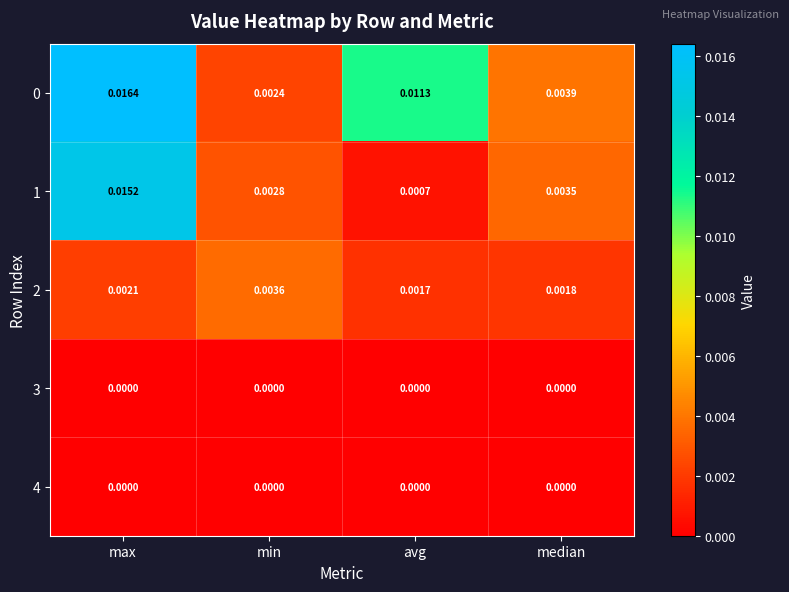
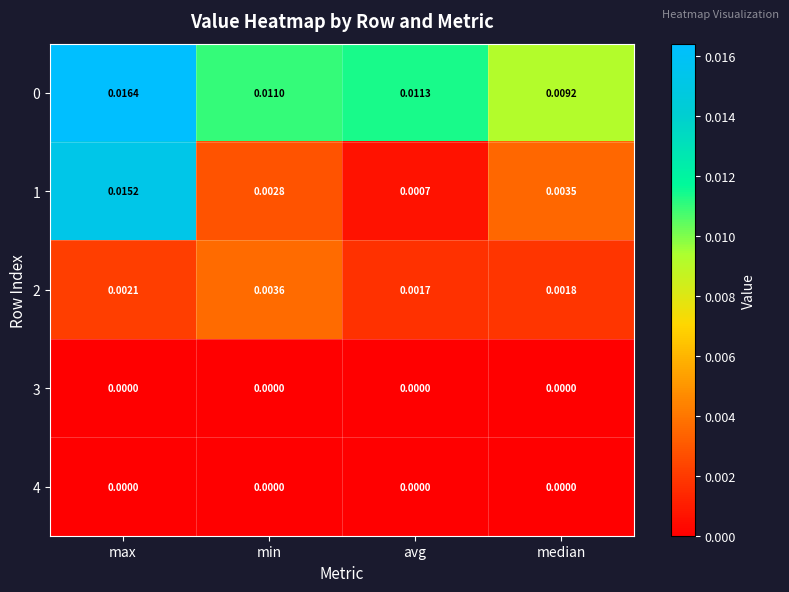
  {
    "0": {
      "max": 0.0164,
-     "min": 0.0024,
+     "min": 0.0110,
      "avg": 0.0113,
-     "median": 0.0039
+     "median": 0.0092
    },
    "1": {
      "max": 0.0152,
      "min": 0.0028,
      "avg": 0.0007,
      "median": 0.0035
    },
    "2": {
      "max": 0.0021,
      "min": 0.0036,
      "avg": 0.0017,
      "median": 0.0018
    },
    "3": {
      "max": 0.0000,
      "min": 0.0000,
      "avg": 0.0000,
      "median": 0.0000
    },
    "4": {
      "max": 0.0000,
      "min": 0.0000,
      "avg": 0.0000,
      "median": 0.0000
    }
  }
